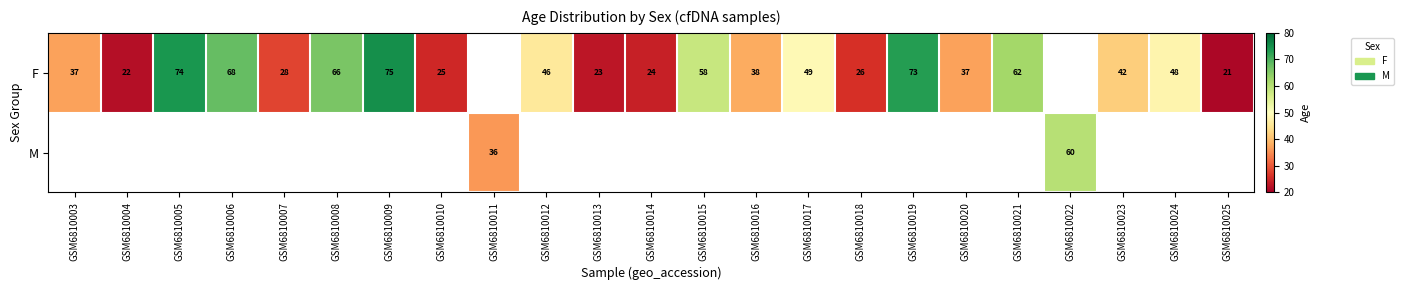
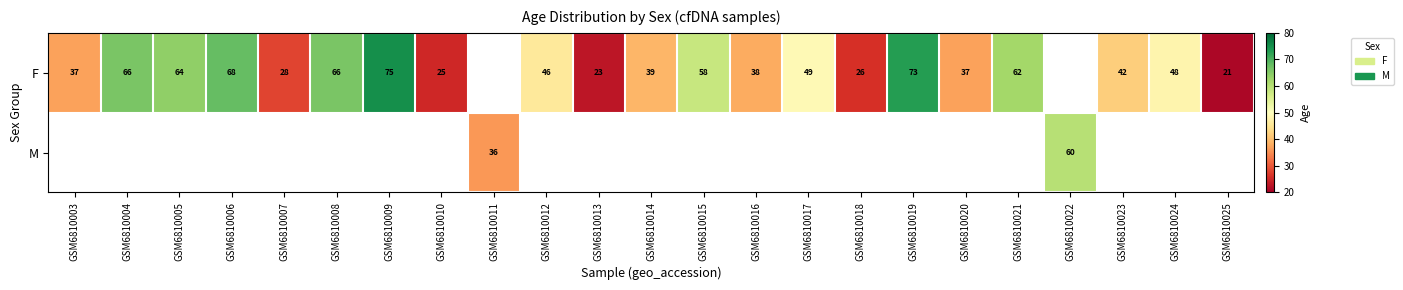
  {
    "F": {
      "GSM6810003": 37,
-     "GSM6810004": 22,
-     "GSM6810005": 74,
+     "GSM6810004": 66,
+     "GSM6810005": 64,
      "GSM6810006": 68,
      "GSM6810007": 28,
      "GSM6810008": 66,
      "GSM6810009": 75,
      "GSM6810010": 25,
      "GSM6810012": 46,
      "GSM6810013": 23,
-     "GSM6810014": 24,
+     "GSM6810014": 39,
      "GSM6810015": 58,
      "GSM6810016": 38,
      "GSM6810017": 49,
      "GSM6810018": 26,
      "GSM6810019": 73,
      "GSM6810020": 37,
      "GSM6810021": 62,
      "GSM6810023": 42,
      "GSM6810024": 48,
      "GSM6810025": 21
    },
    "M": {
      "GSM6810011": 36,
      "GSM6810022": 60
    }
  }
